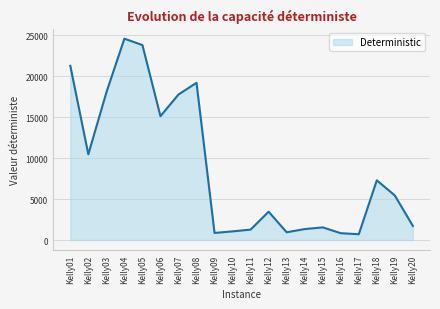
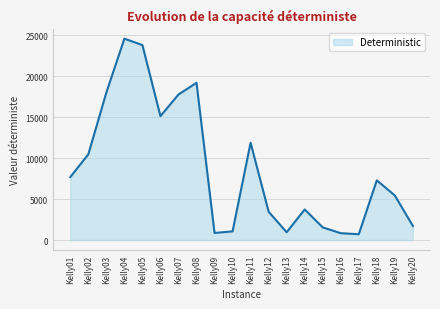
  {
-   "Kelly01": 21000,
+   "Kelly01": 8000,
    "Kelly02": 10000,
    "Kelly03": 18000,
    "Kelly04": 25000,
    "Kelly05": 24000,
    "Kelly06": 15000,
    "Kelly07": 18000,
    "Kelly08": 19000,
    "Kelly09": 1000,
    "Kelly10": 1000,
-   "Kelly11": 1000,
+   "Kelly11": 12000,
    "Kelly12": 3000,
    "Kelly13": 1000,
-   "Kelly14": 1000,
+   "Kelly14": 4000,
    "Kelly15": 2000,
    "Kelly16": 1000,
    "Kelly17": 1000,
    "Kelly18": 7000,
    "Kelly19": 5000,
    "Kelly20": 2000
  }
